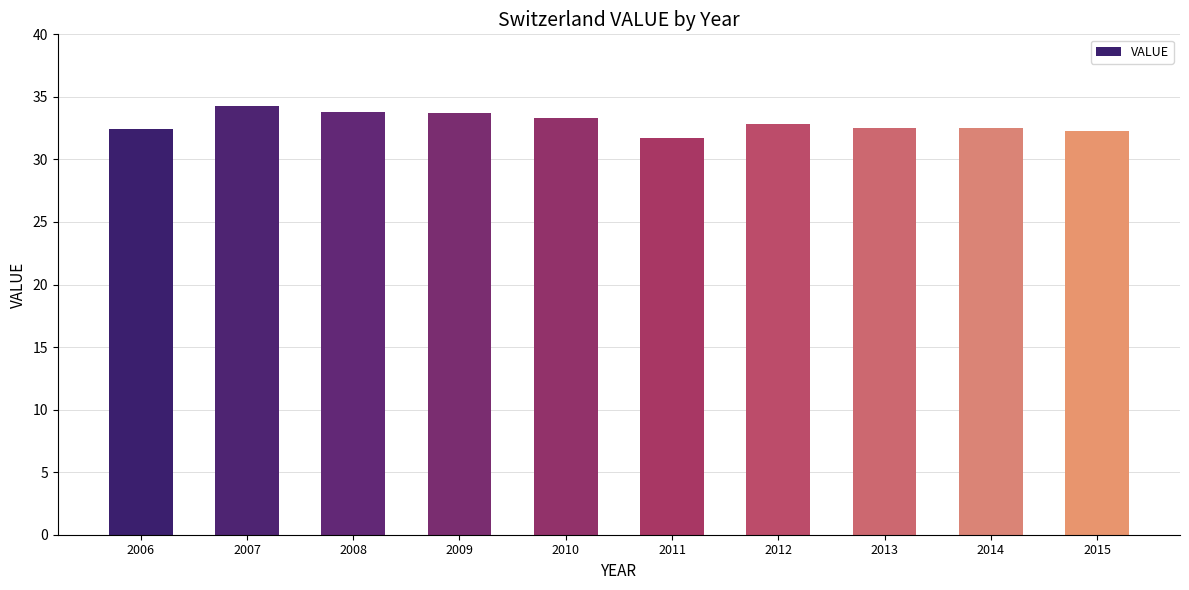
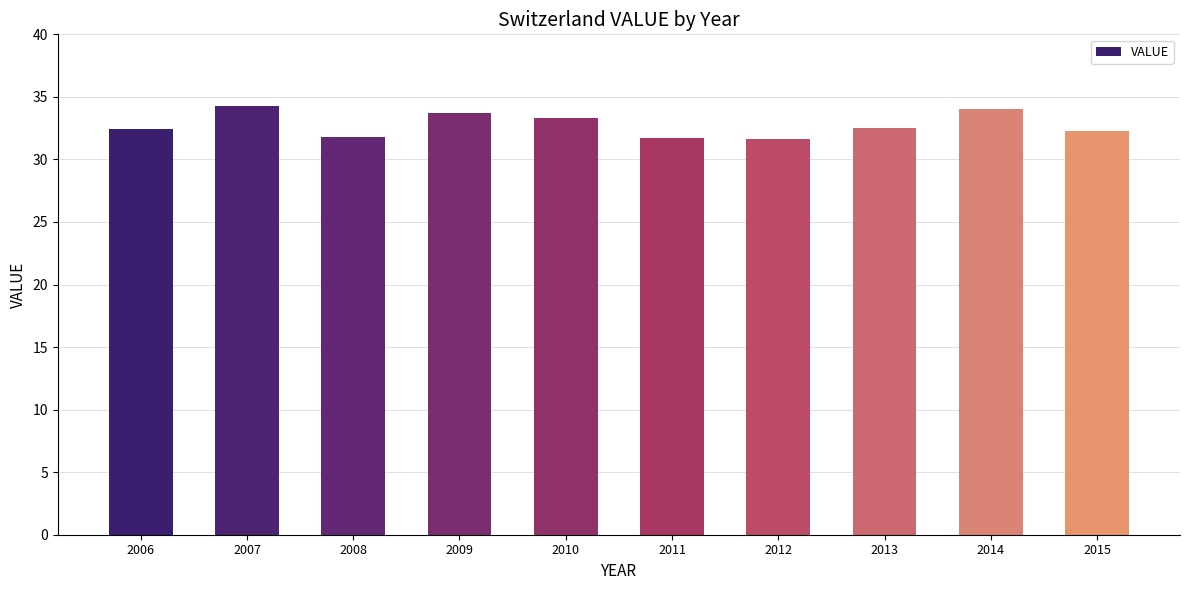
  {
    "2006": 32.4,
    "2007": 34.3,
-   "2008": 33.8,
+   "2008": 31.8,
    "2009": 33.7,
    "2010": 33.3,
    "2011": 31.7,
-   "2012": 32.8,
+   "2012": 31.6,
    "2013": 32.5,
-   "2014": 32.5,
+   "2014": 34.0,
    "2015": 32.3
  }
